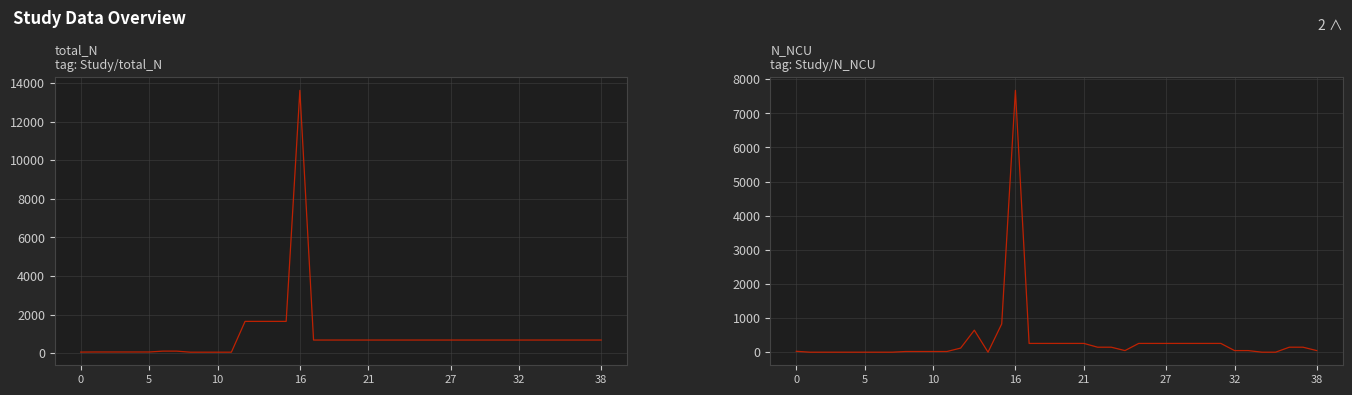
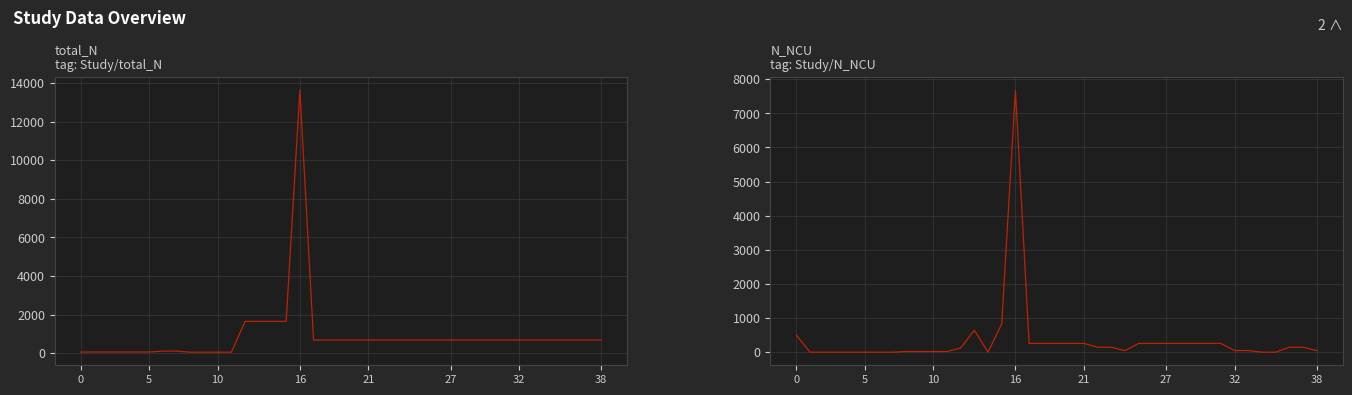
  {
    "total_N tag: Study/total_N": {
      "0": 100,
      "5": 100,
      "10": 0,
      "16": 13600,
      "21": 700,
      "27": 700,
      "32": 700,
      "38": 700
    },
    "N_NCU tag: Study/N_NCU": {
-     "0": 0,
+     "0": 500,
      "5": 0,
      "10": 0,
      "16": 7700,
      "21": 300,
      "27": 300,
      "32": 0,
      "38": 0
    }
  }
